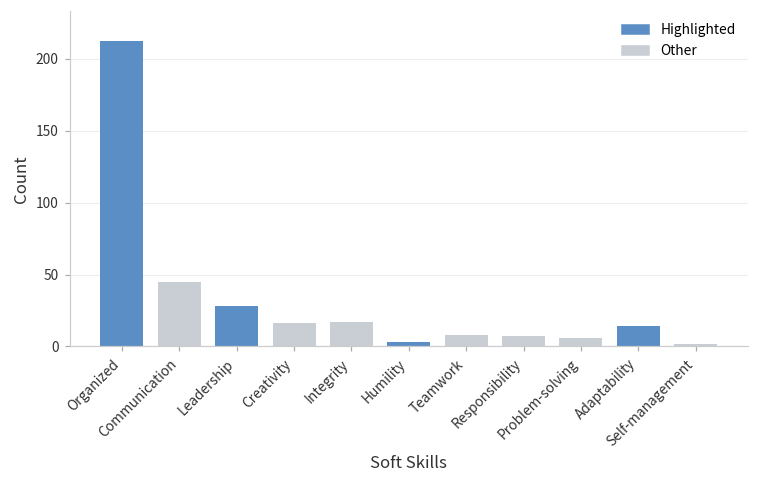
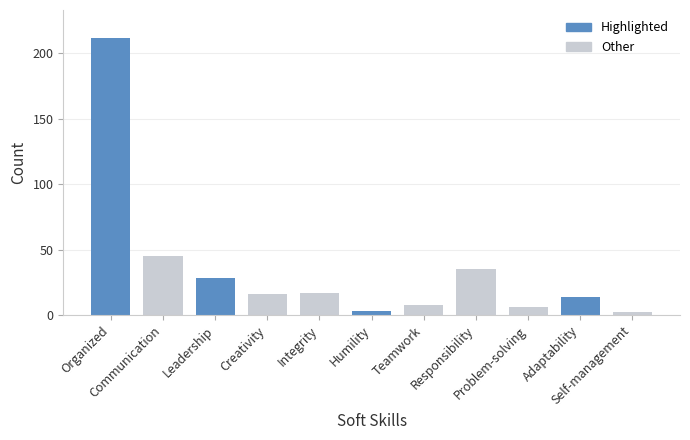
  {
    "Organized": 212,
    "Communication": 45,
    "Leadership": 28,
    "Creativity": 16,
    "Integrity": 17,
    "Humility": 3,
    "Teamwork": 8,
-   "Responsibility": 7,
+   "Responsibility": 35,
    "Problem-solving": 6,
    "Adaptability": 14,
    "Self-management": 2
  }
